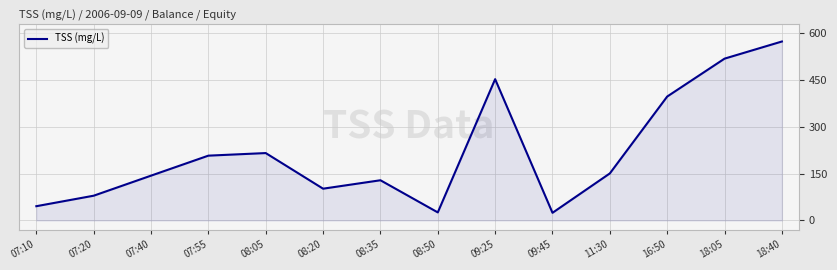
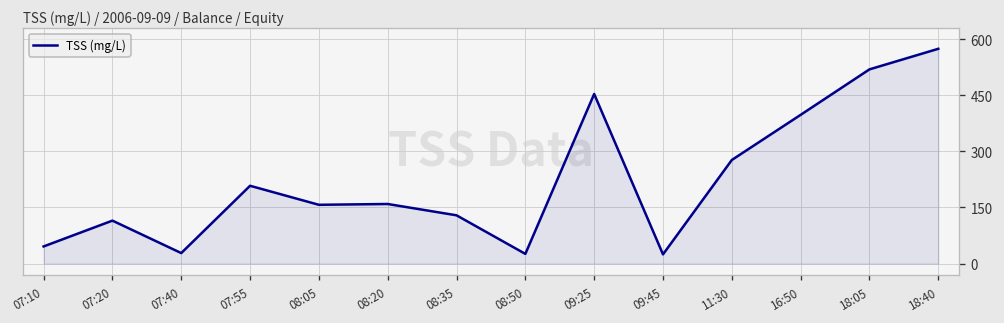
  {
    "07:10": 50,
-   "07:20": 80,
-   "07:40": 140,
+   "07:20": 110,
+   "07:40": 30,
    "07:55": 210,
-   "08:05": 220,
-   "08:20": 100,
+   "08:05": 160,
+   "08:20": 160,
    "08:35": 130,
    "08:50": 30,
    "09:25": 450,
    "09:45": 20,
-   "11:30": 150,
+   "11:30": 280,
    "16:50": 400,
    "18:05": 520,
    "18:40": 570
  }
